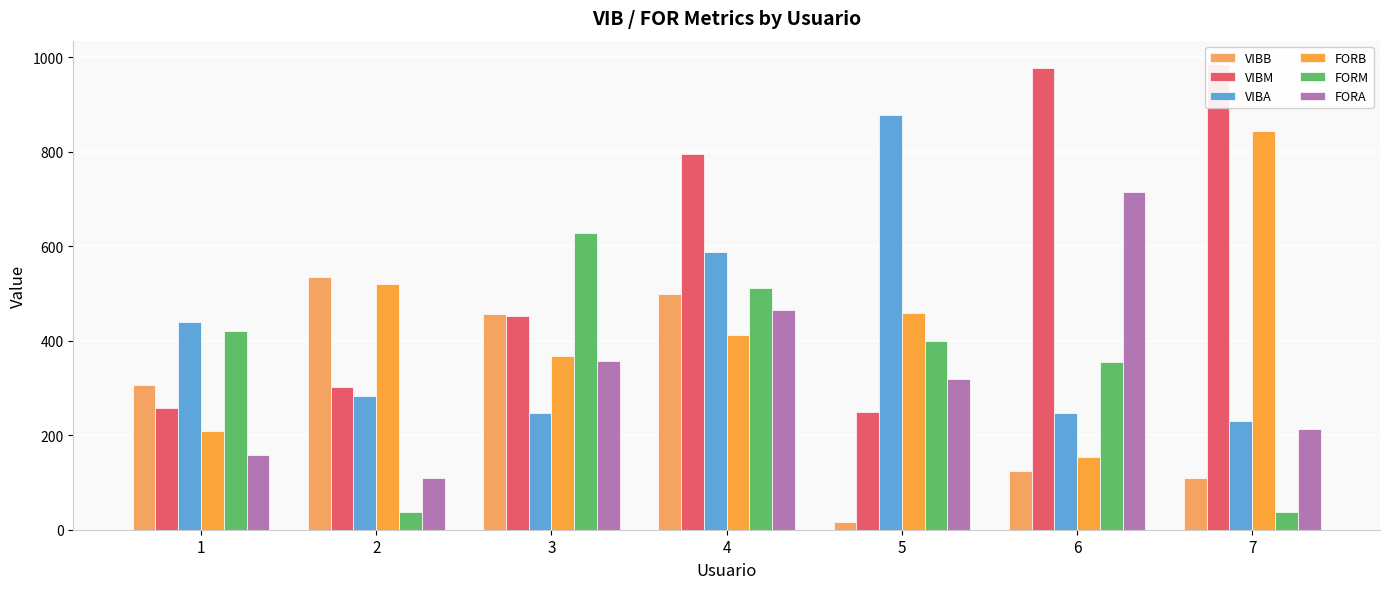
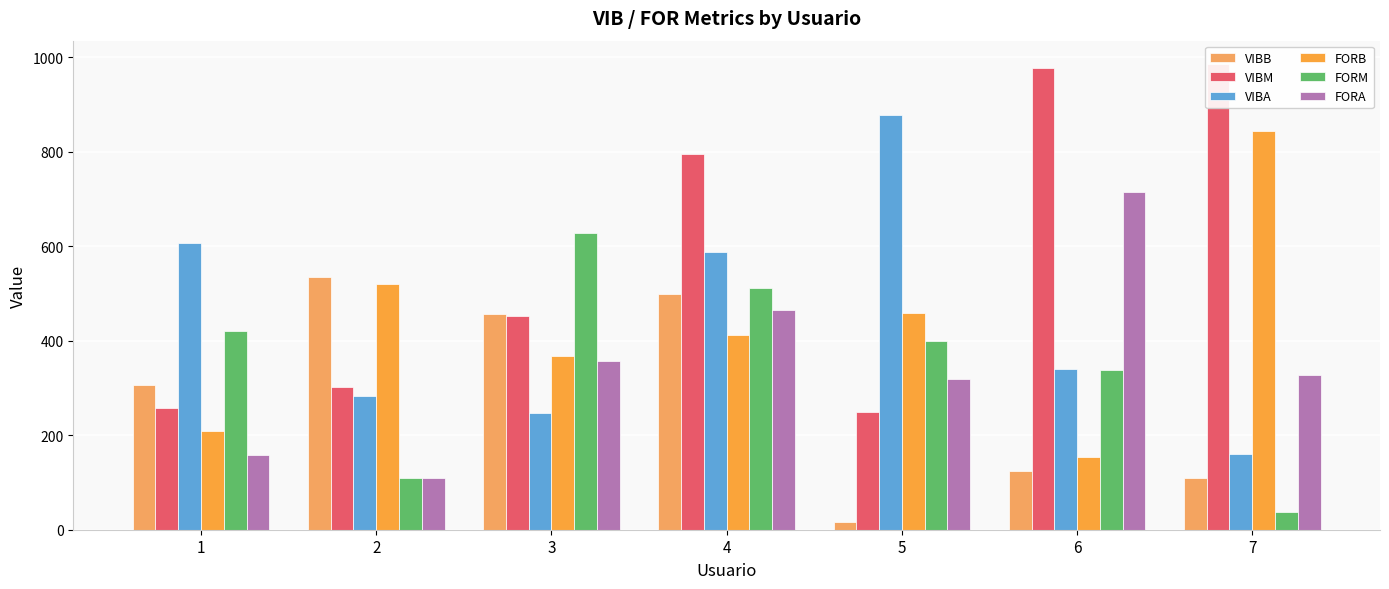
  {
    "VIBM": {
      "1": 260,
      "2": 300,
      "3": 450,
      "4": 800,
      "5": 250,
      "6": 980
    },
    "VIBA": {
-     "1": 440,
+     "1": 610,
      "2": 280,
      "3": 250,
      "4": 590,
      "5": 880,
-     "6": 250,
-     "7": 230
+     "6": 340,
+     "7": 160
    },
    "FORM": {
      "1": 420,
-     "2": 40,
+     "2": 110,
      "3": 630,
      "4": 510,
      "5": 400,
-     "6": 360,
+     "6": 340,
      "7": 40
    },
    "FORA": {
      "1": 160,
      "2": 110,
      "3": 360,
      "4": 470,
      "5": 320,
      "6": 710,
-     "7": 210
+     "7": 330
    }
  }
